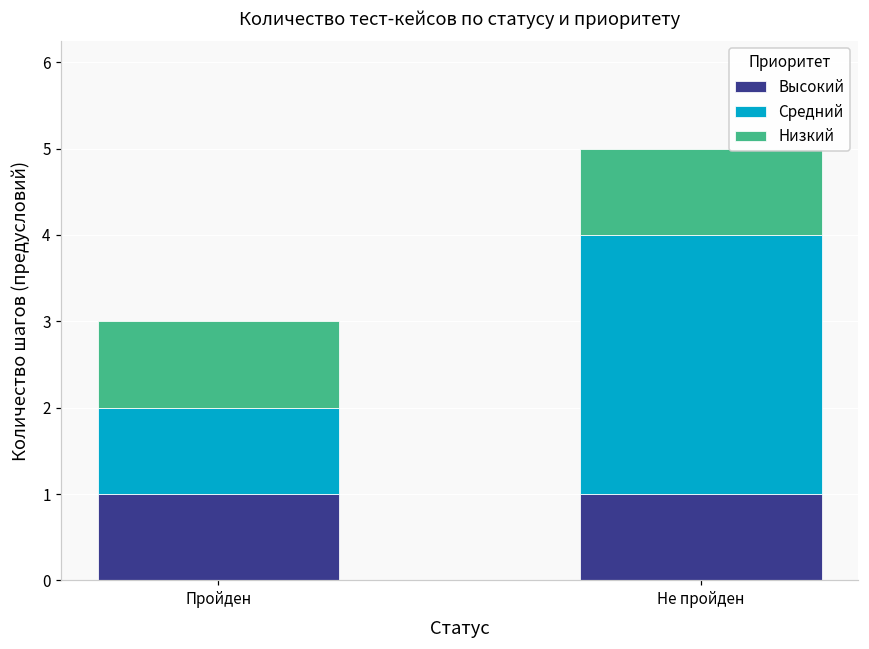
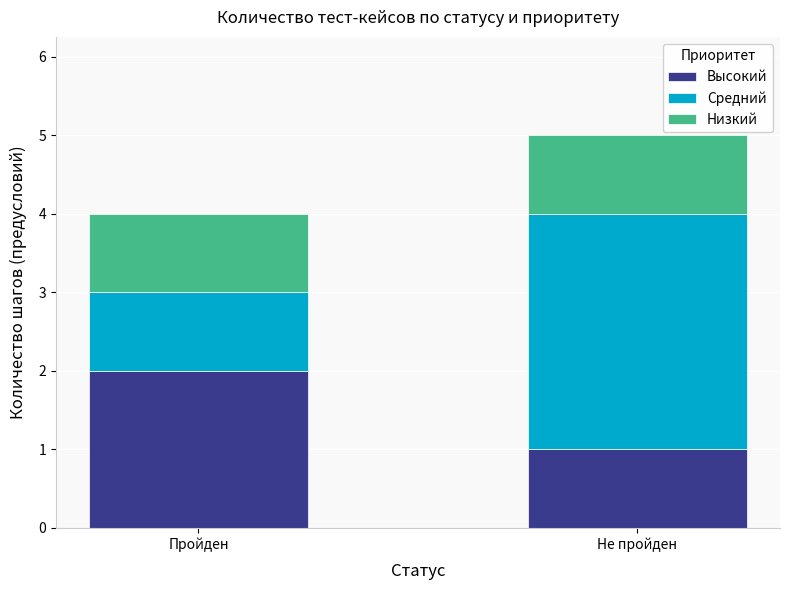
  {
    "Высокий": {
-     "Пройден": 1,
+     "Пройден": 2,
      "Не пройден": 1
    },
    "Средний": {
      "Пройден": 1,
      "Не пройден": 3
    },
    "Низкий": {
      "Пройден": 1,
      "Не пройден": 1
    }
  }
